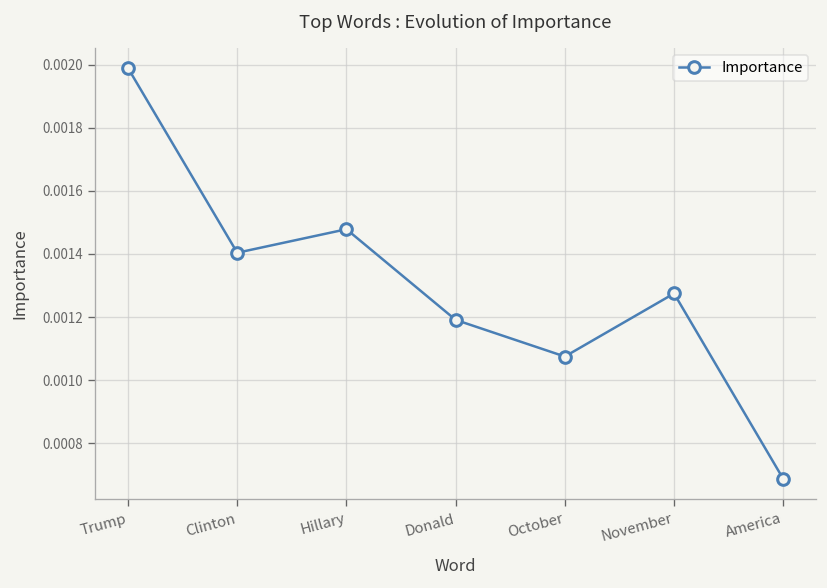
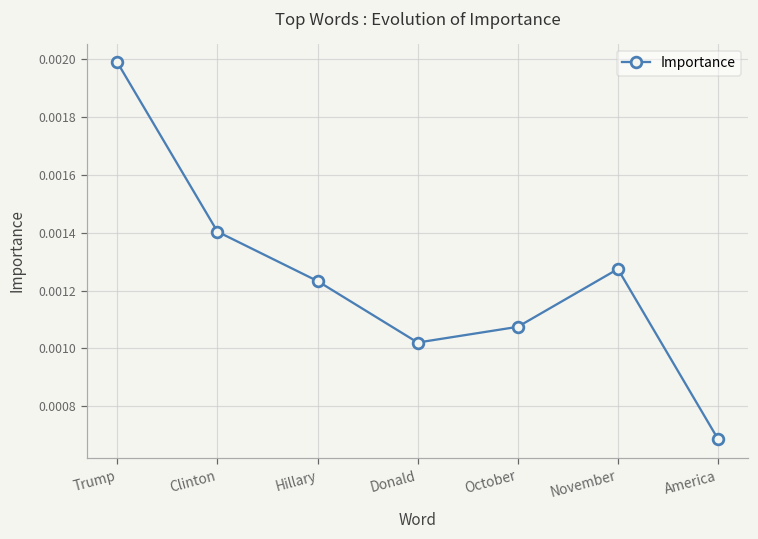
  {
    "Trump": 0.00199,
    "Clinton": 0.00140,
-   "Hillary": 0.00148,
-   "Donald": 0.00119,
+   "Hillary": 0.00123,
+   "Donald": 0.00102,
    "October": 0.00107,
    "November": 0.00127,
    "America": 0.00069
  }
